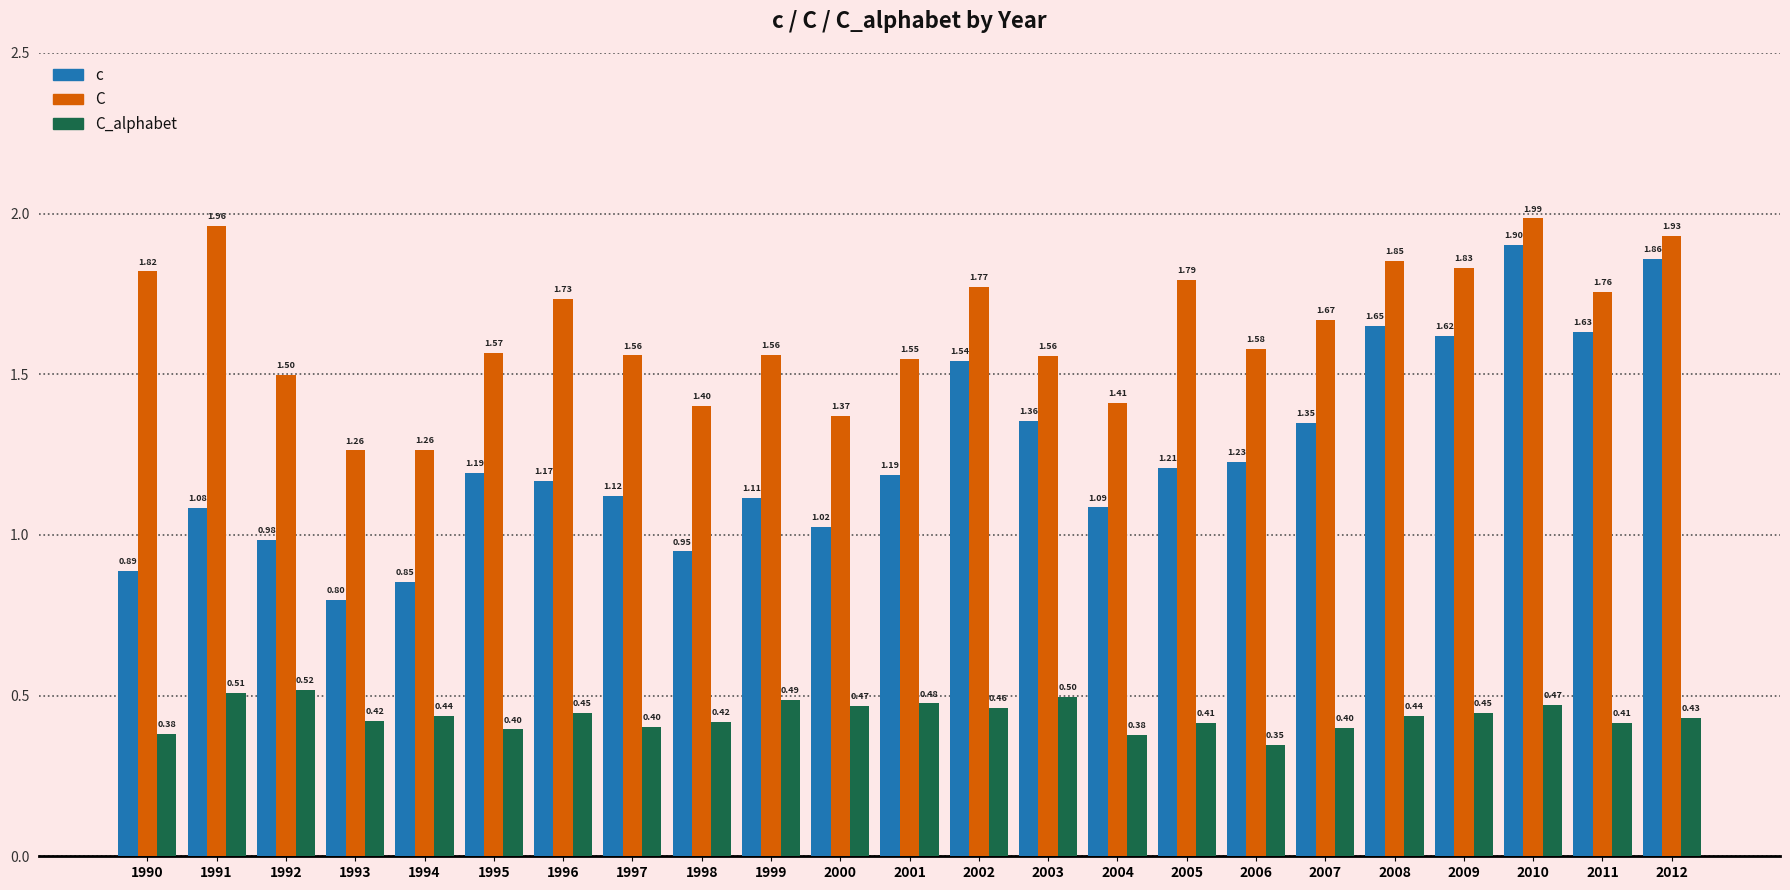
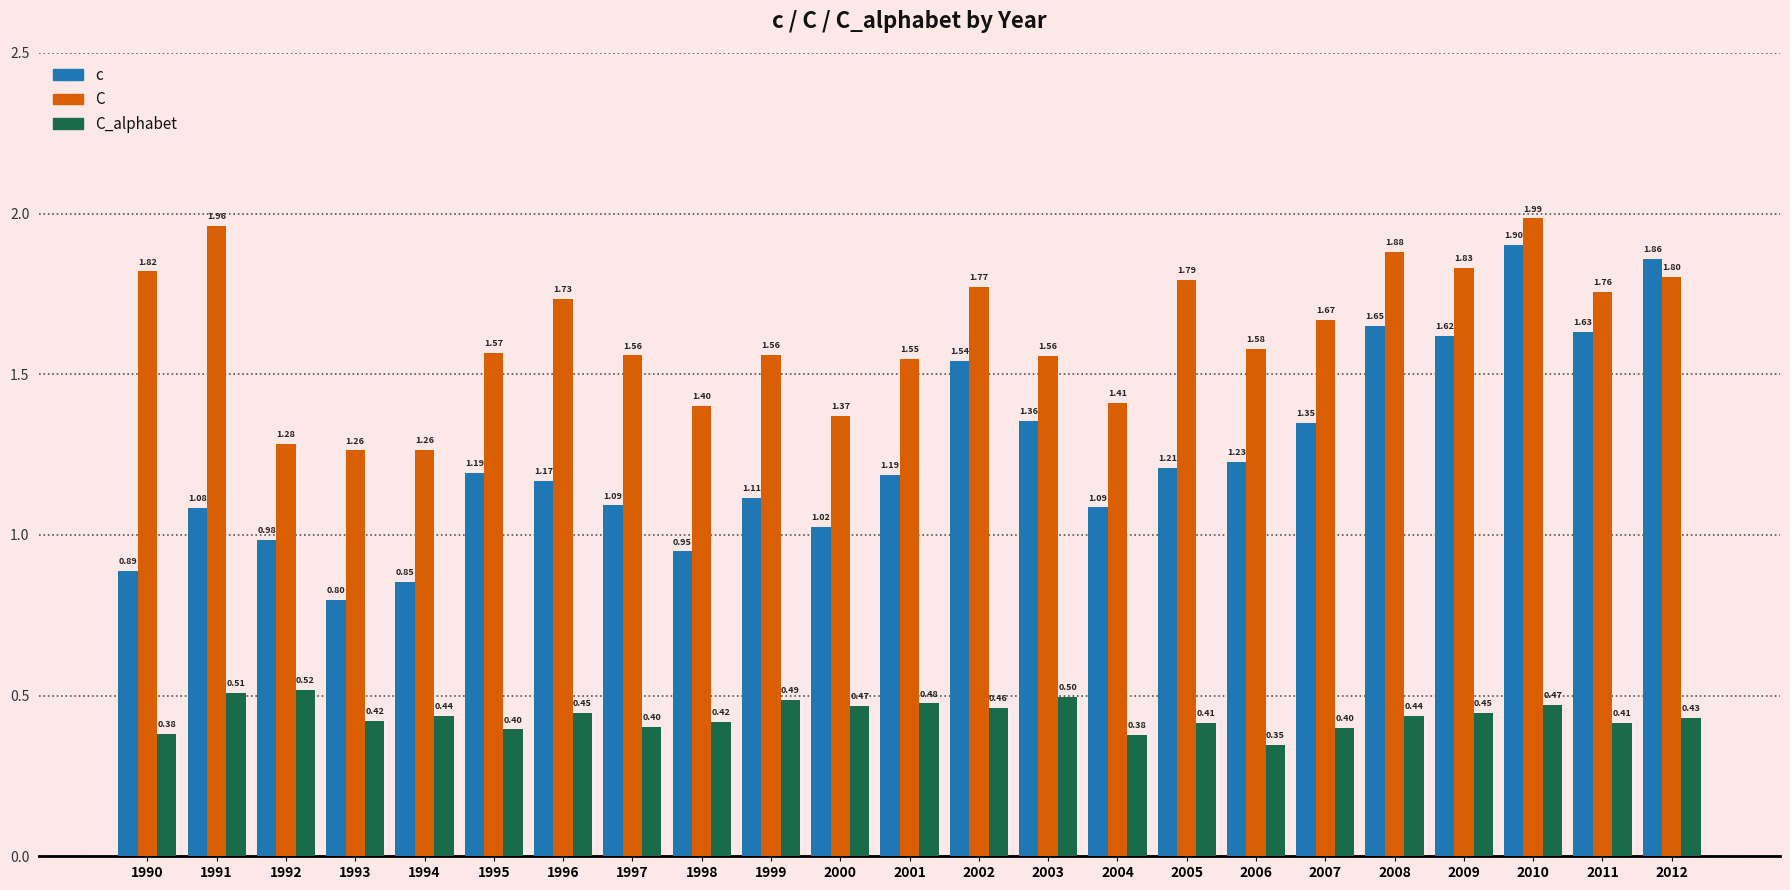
  {
    "c": {
      "1990": 0.89,
      "1991": 1.08,
      "1992": 0.98,
      "1993": 0.80,
      "1994": 0.85,
      "1995": 1.19,
      "1996": 1.17,
-     "1997": 1.12,
+     "1997": 1.09,
      "1998": 0.95,
      "1999": 1.11,
      "2000": 1.02,
      "2001": 1.19,
      "2002": 1.54,
      "2003": 1.36,
      "2004": 1.09,
      "2005": 1.21,
      "2006": 1.23,
      "2007": 1.35,
      "2008": 1.65,
      "2009": 1.62,
      "2010": 1.90,
      "2011": 1.63,
      "2012": 1.86
    },
    "C": {
      "1990": 1.82,
      "1991": 1.96,
-     "1992": 1.50,
+     "1992": 1.28,
      "1993": 1.26,
      "1994": 1.26,
      "1995": 1.57,
      "1996": 1.73,
      "1997": 1.56,
      "1998": 1.40,
      "1999": 1.56,
      "2000": 1.37,
      "2001": 1.55,
      "2002": 1.77,
      "2003": 1.56,
      "2004": 1.41,
      "2005": 1.79,
      "2006": 1.58,
      "2007": 1.67,
-     "2008": 1.85,
+     "2008": 1.88,
      "2009": 1.83,
      "2010": 1.99,
      "2011": 1.76,
-     "2012": 1.93
+     "2012": 1.80
    },
    "C_alphabet": {
      "1990": 0.38,
      "1991": 0.51,
      "1992": 0.52,
      "1993": 0.42,
      "1994": 0.44,
      "1995": 0.40,
      "1996": 0.45,
      "1997": 0.40,
      "1998": 0.42,
      "1999": 0.49,
      "2000": 0.47,
      "2001": 0.48,
      "2002": 0.46,
      "2003": 0.50,
      "2004": 0.38,
      "2005": 0.41,
      "2006": 0.35,
      "2007": 0.40,
      "2008": 0.44,
      "2009": 0.45,
      "2010": 0.47,
      "2011": 0.41,
      "2012": 0.43
    }
  }
